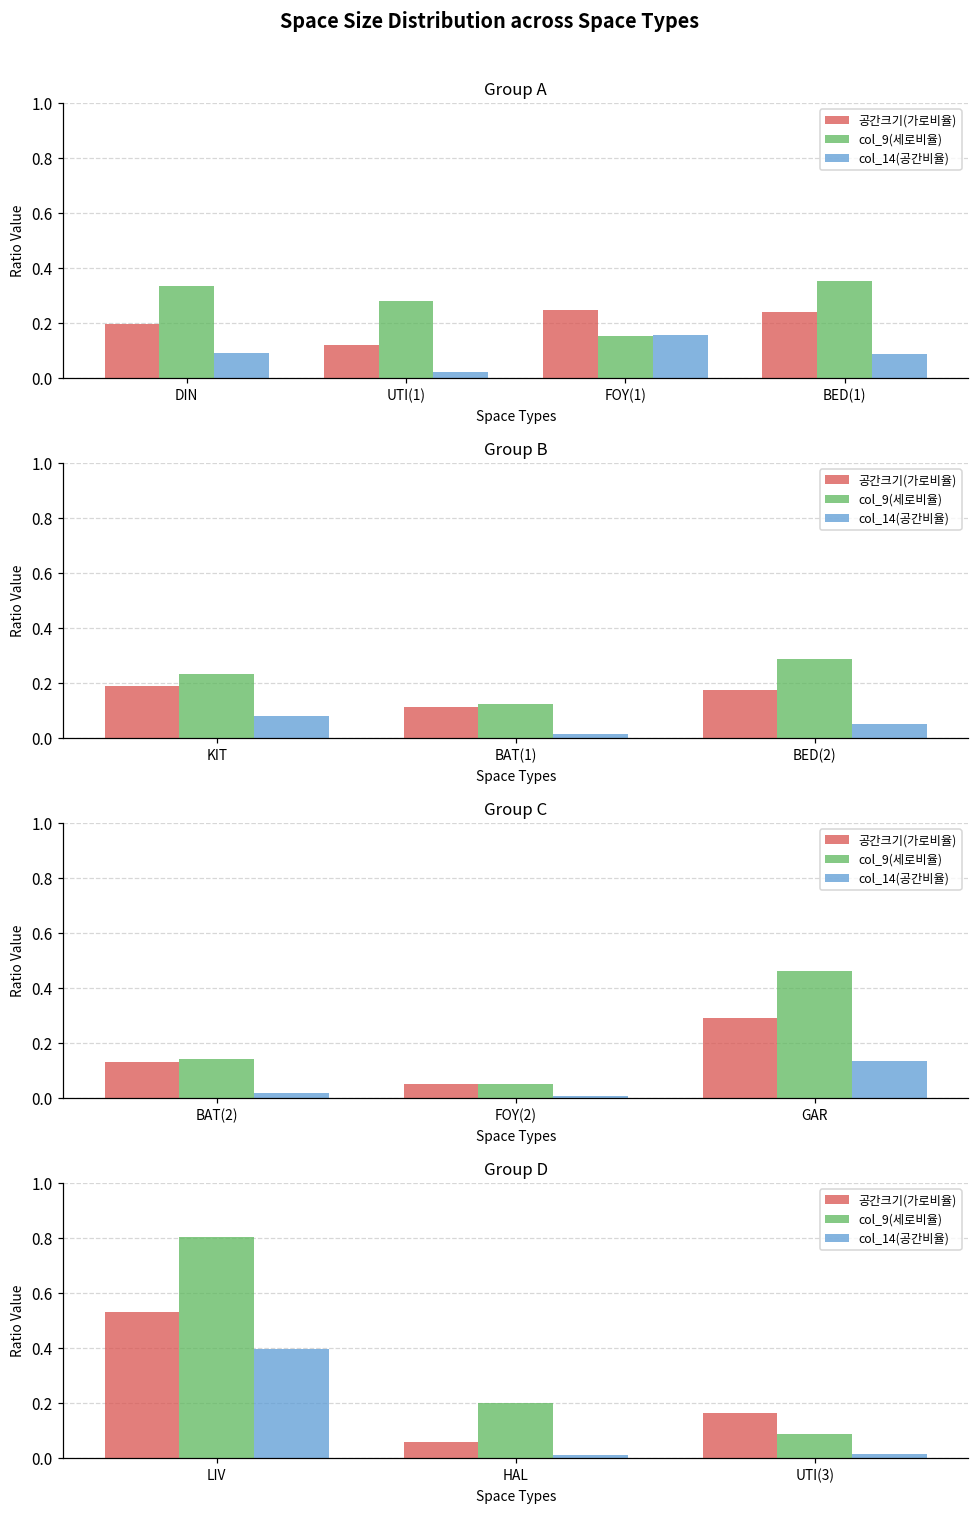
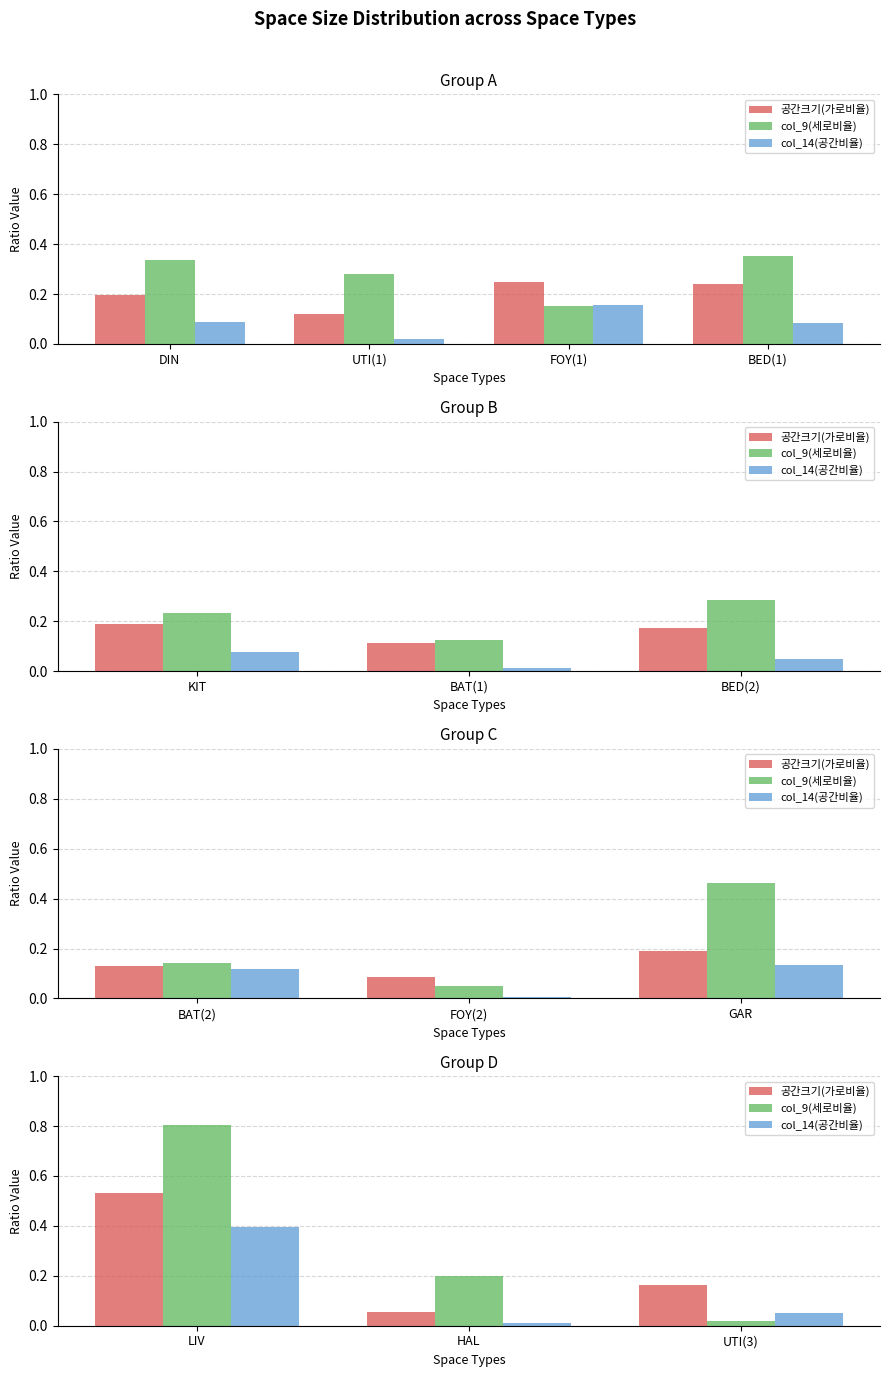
  {
    "Group A": {
      "공간크기(가로비율)": {
        "DIN": 0.20,
        "UTI(1)": 0.12,
        "FOY(1)": 0.25,
        "BED(1)": 0.24
      },
      "col_9(세로비율)": {
        "DIN": 0.34,
        "UTI(1)": 0.28,
        "FOY(1)": 0.15,
        "BED(1)": 0.35
      },
      "col_14(공간비율)": {
        "DIN": 0.09,
        "UTI(1)": 0.02,
        "FOY(1)": 0.16,
        "BED(1)": 0.08
      }
    },
    "Group B": {
      "공간크기(가로비율)": {
        "KIT": 0.19,
        "BAT(1)": 0.11,
        "BED(2)": 0.17
      },
      "col_9(세로비율)": {
        "KIT": 0.23,
        "BAT(1)": 0.12,
        "BED(2)": 0.29
      },
      "col_14(공간비율)": {
        "KIT": 0.08,
        "BAT(1)": 0.01,
        "BED(2)": 0.05
      }
    },
    "Group C": {
      "공간크기(가로비율)": {
        "BAT(2)": 0.13,
-       "FOY(2)": 0.05,
-       "GAR": 0.29
+       "FOY(2)": 0.09,
+       "GAR": 0.19
      },
      "col_9(세로비율)": {
        "BAT(2)": 0.14,
        "FOY(2)": 0.05,
        "GAR": 0.46
      },
      "col_14(공간비율)": {
-       "BAT(2)": 0.02,
+       "BAT(2)": 0.12,
        "GAR": 0.13
      }
    },
    "Group D": {
      "공간크기(가로비율)": {
        "LIV": 0.53,
        "HAL": 0.06,
        "UTI(3)": 0.16
      },
      "col_9(세로비율)": {
        "LIV": 0.80,
        "HAL": 0.20,
-       "UTI(3)": 0.09
+       "UTI(3)": 0.02
      },
      "col_14(공간비율)": {
        "LIV": 0.40,
        "HAL": 0.01,
-       "UTI(3)": 0.01
+       "UTI(3)": 0.05
      }
    }
  }
